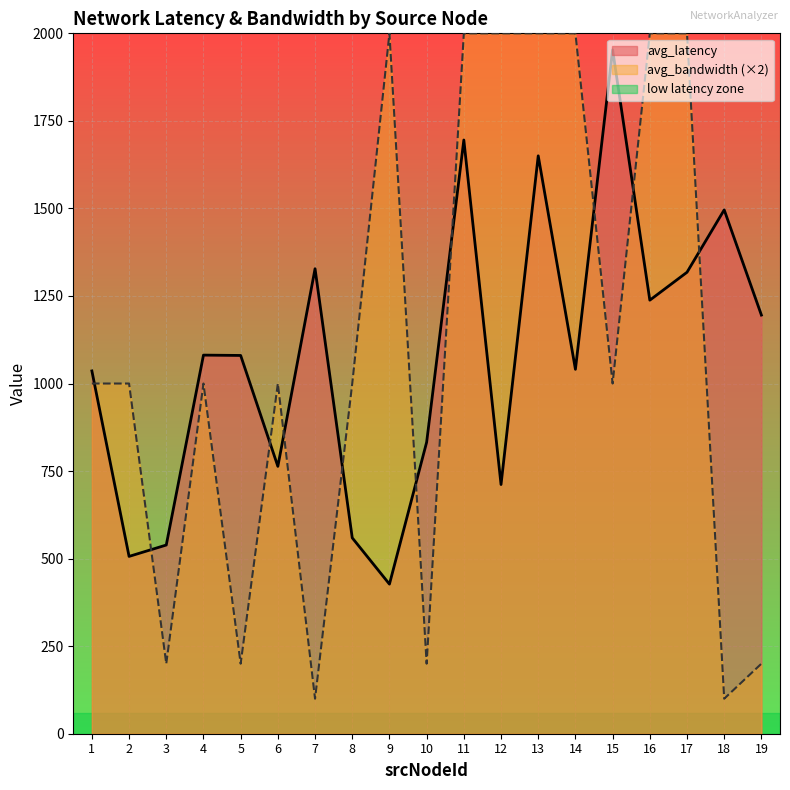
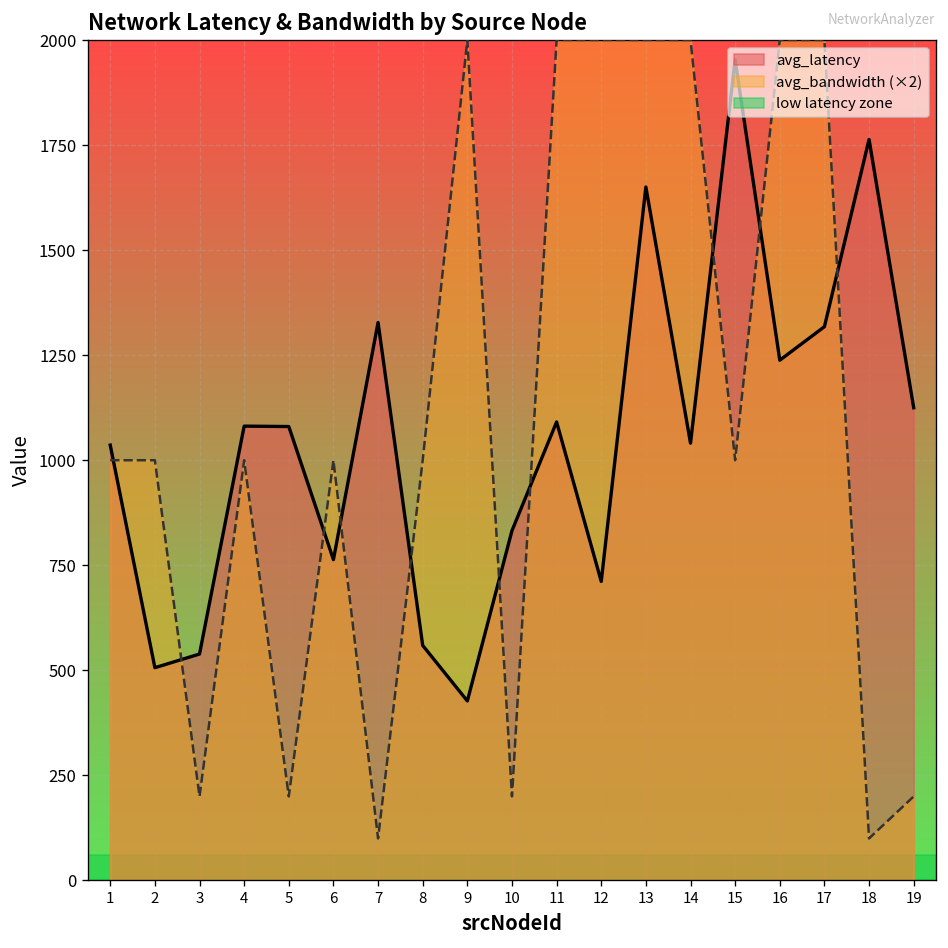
  {
    "avg_latency": {
      "1": 1040,
      "2": 510,
      "3": 540,
      "4": 1080,
      "5": 1080,
      "6": 760,
      "7": 1330,
      "8": 560,
      "9": 430,
      "10": 830,
-     "11": 1700,
+     "11": 1090,
      "12": 710,
      "13": 1650,
      "14": 1040,
      "16": 1240,
      "17": 1320,
-     "18": 1500,
-     "19": 1200
+     "18": 1760,
+     "19": 1120
    },
    "avg_bandwidth (×2)": {
      "1": 1000,
      "2": 1000,
      "3": 200,
      "4": 1000,
      "5": 200,
      "6": 1000,
      "7": 100,
      "8": 1000,
      "9": 2000,
      "10": 200,
      "11": 2000,
      "12": 2000,
      "13": 2000,
      "14": 2000,
      "15": 1000,
      "16": 2000,
      "17": 2000,
      "18": 100,
      "19": 200
    }
  }
